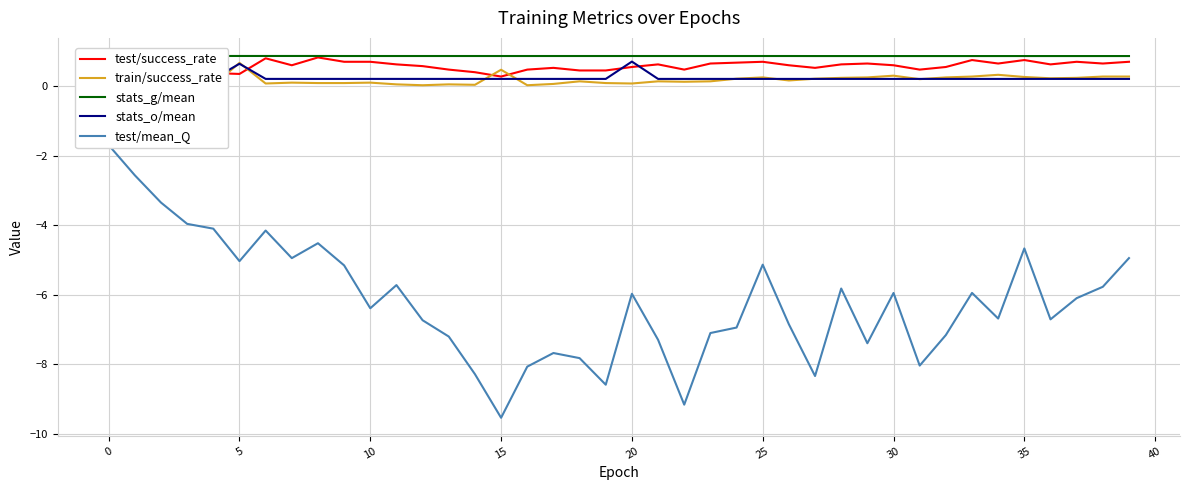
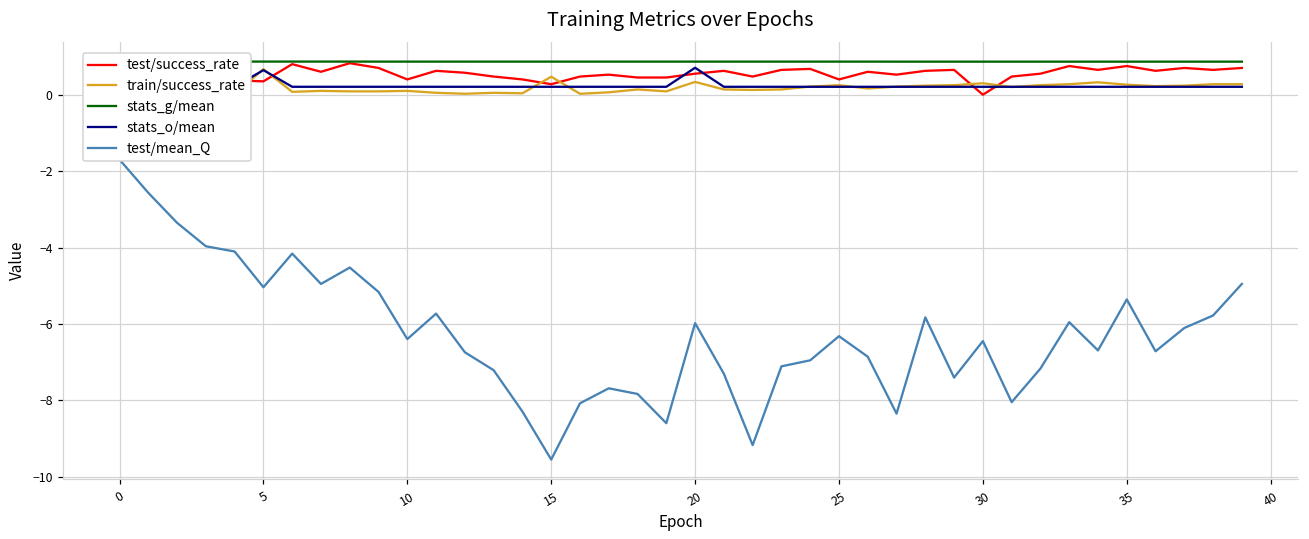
  {
    "test/success_rate": {
      "5": 0.4,
-     "10": 0.7,
+     "10": 0.4,
      "20": 0.6,
-     "25": 0.7,
-     "30": 0.6,
+     "25": 0.4,
+     "30": 0.0,
      "35": 0.8
    },
    "train/success_rate": {
      "10": 0.1,
      "15": 0.5,
-     "20": 0.1,
+     "20": 0.3,
      "30": 0.3
    },
    "stats_g/mean": {
      "5": 0.9,
      "10": 0.9,
      "15": 0.9,
      "20": 0.9,
      "25": 0.9,
      "30": 0.9,
      "35": 0.9
    },
    "stats_o/mean": {
      "10": 0.2,
      "20": 0.7,
      "30": 0.2
    },
    "test/mean_Q": {
      "5": -5.0,
      "10": -6.4,
      "15": -9.5,
      "20": -6.0,
-     "25": -5.1,
-     "30": -6.0,
-     "35": -4.7
+     "25": -6.3,
+     "30": -6.4,
+     "35": -5.4
    }
  }
